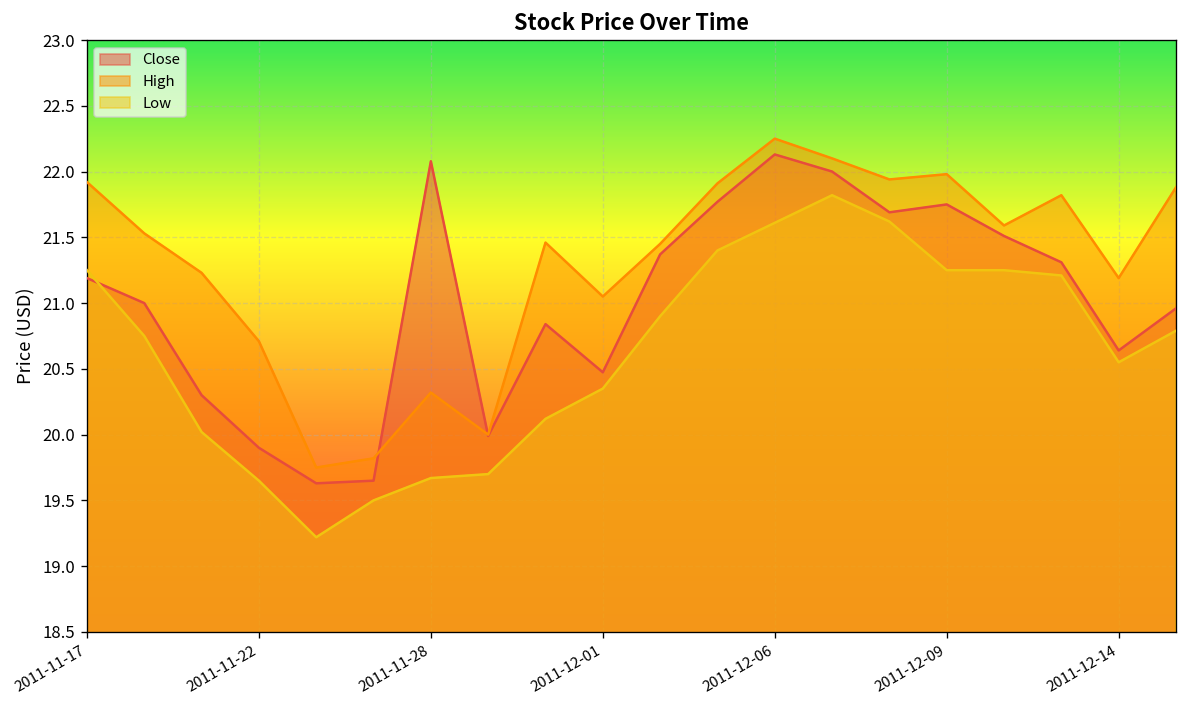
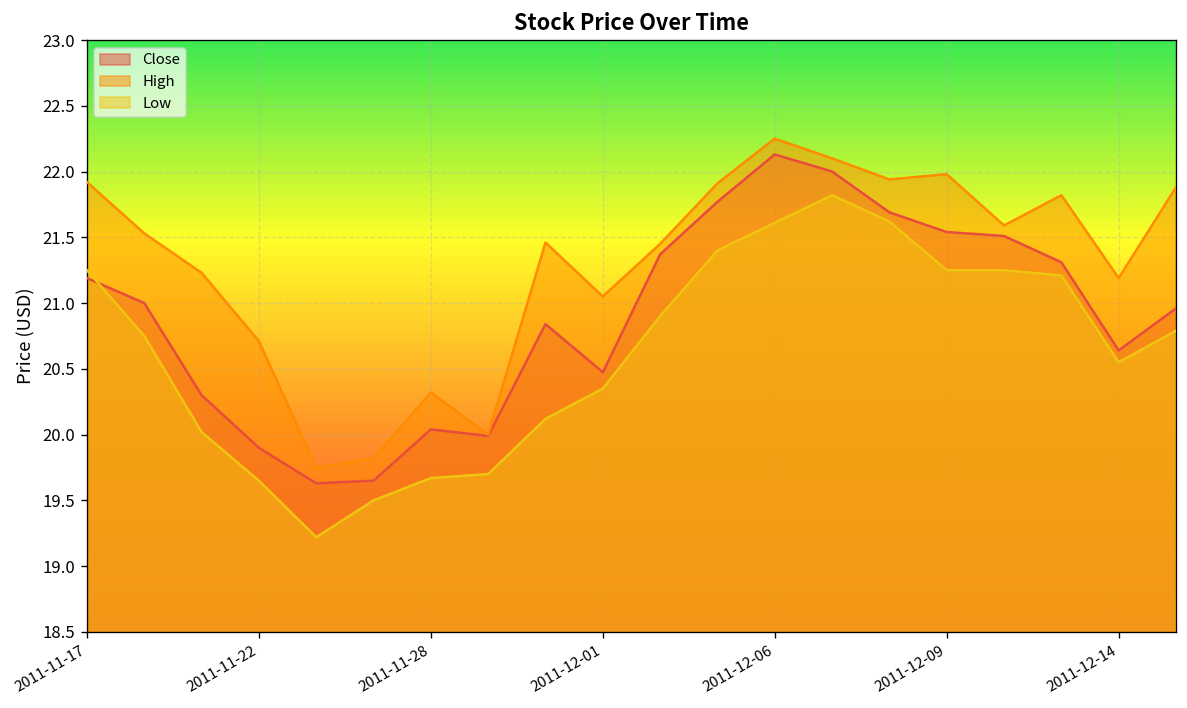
  {
    "Close": {
      "2011-11-17": 21.19,
      "2011-11-22": 19.90,
-     "2011-11-28": 22.08,
+     "2011-11-28": 20.04,
      "2011-12-01": 20.47,
      "2011-12-06": 22.13,
-     "2011-12-09": 21.75,
+     "2011-12-09": 21.54,
      "2011-12-14": 20.64
    }
  }
